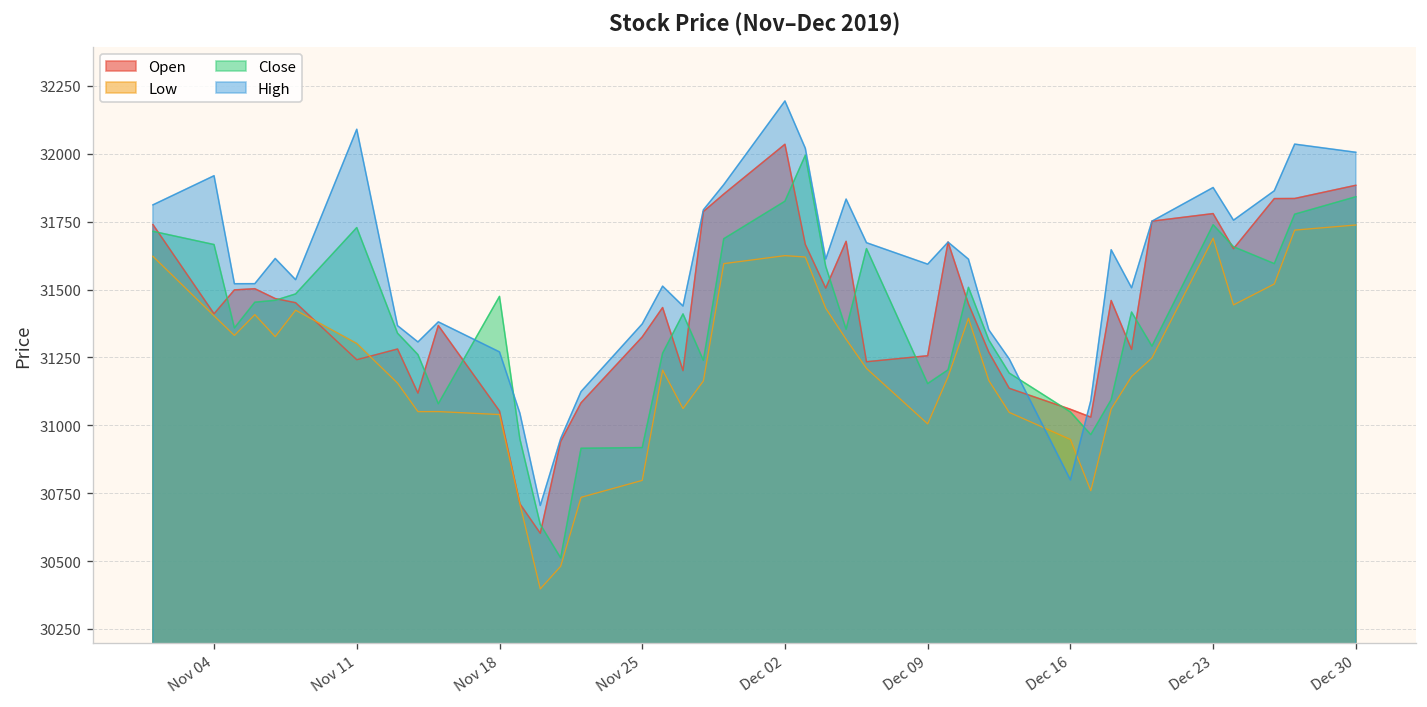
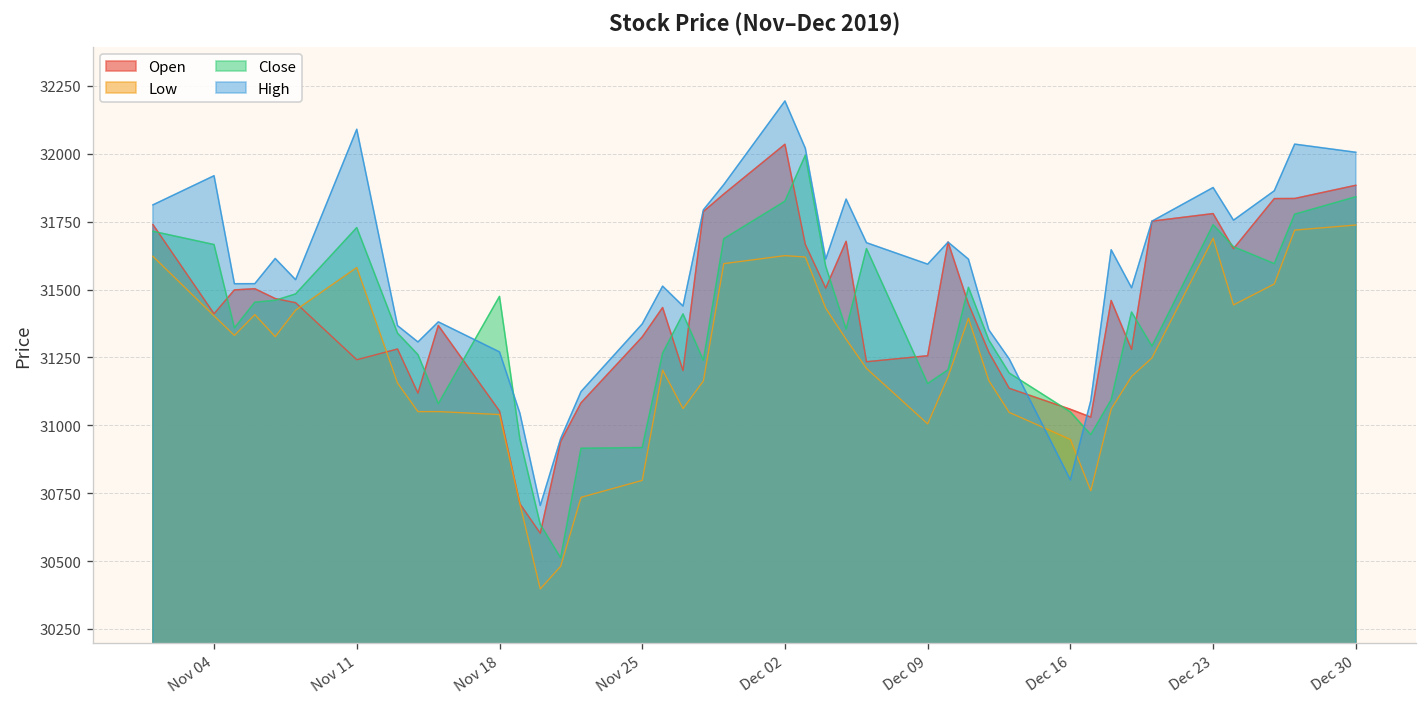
  {
    "Open": {
      "Nov 11": 31240,
      "Nov 18": 31050,
      "Nov 25": 31330,
      "Dec 02": 32040,
      "Dec 09": 31260,
      "Dec 23": 31780,
      "Dec 30": 31880
    },
    "Low": {
-     "Nov 11": 31300,
+     "Nov 11": 31580,
      "Nov 18": 31040,
      "Nov 25": 30800,
      "Dec 02": 31630,
      "Dec 09": 31010,
      "Dec 16": 30950,
      "Dec 23": 31690,
      "Dec 30": 31740
    },
    "Close": {
      "Nov 04": 31670,
      "Nov 11": 31730,
      "Nov 18": 31470,
      "Nov 25": 30920,
      "Dec 02": 31830,
      "Dec 09": 31150,
      "Dec 23": 31740,
      "Dec 30": 31840
    },
    "High": {
      "Nov 04": 31920,
      "Nov 11": 32090,
      "Nov 18": 31270,
      "Nov 25": 31370,
      "Dec 02": 32190,
      "Dec 09": 31590,
      "Dec 16": 30800,
      "Dec 23": 31880,
      "Dec 30": 32010
    }
  }
